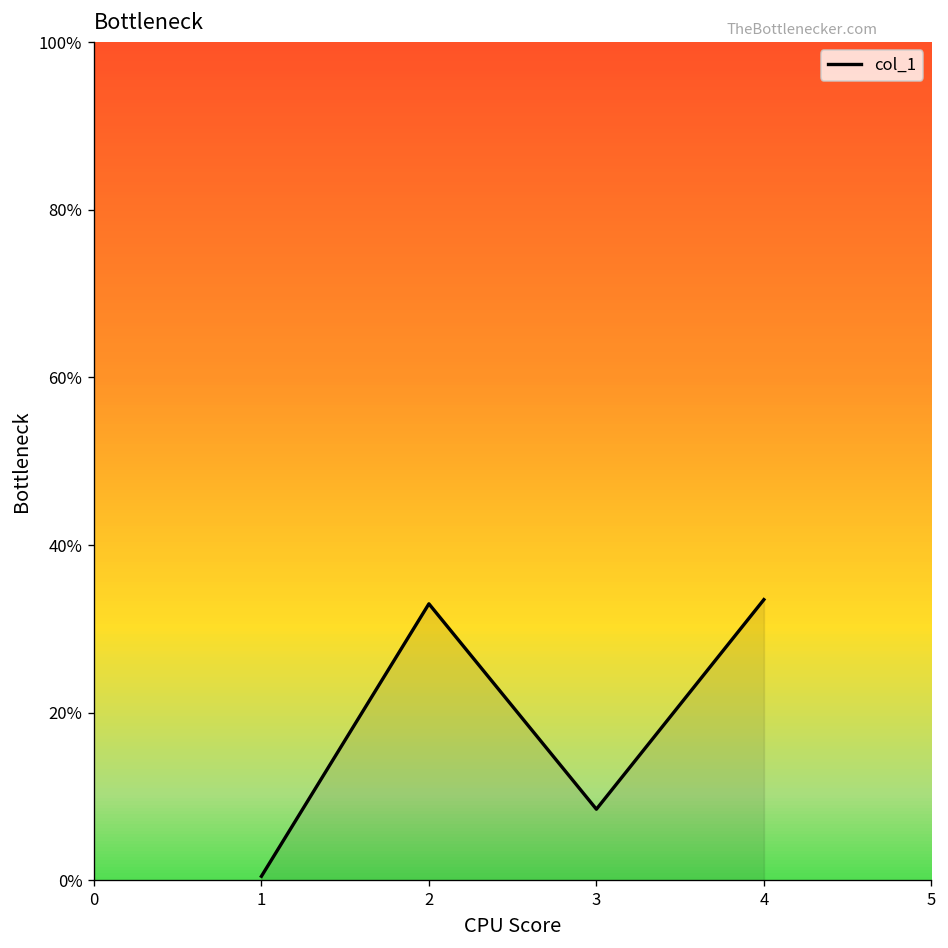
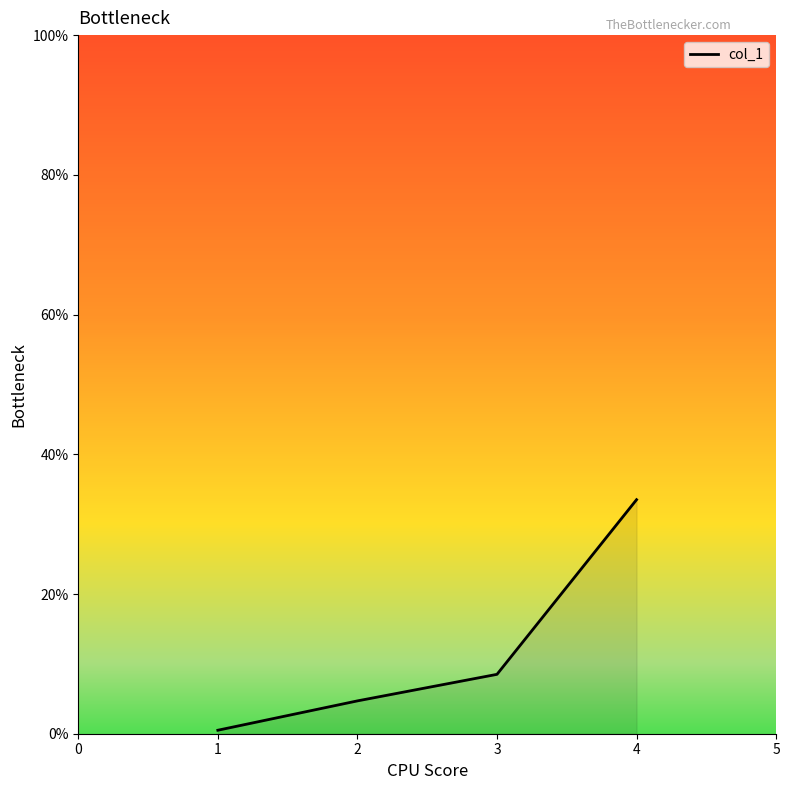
  {
    "1": "1%",
-   "2": "33%",
+   "2": "5%",
    "3": "9%",
    "4": "34%"
  }
